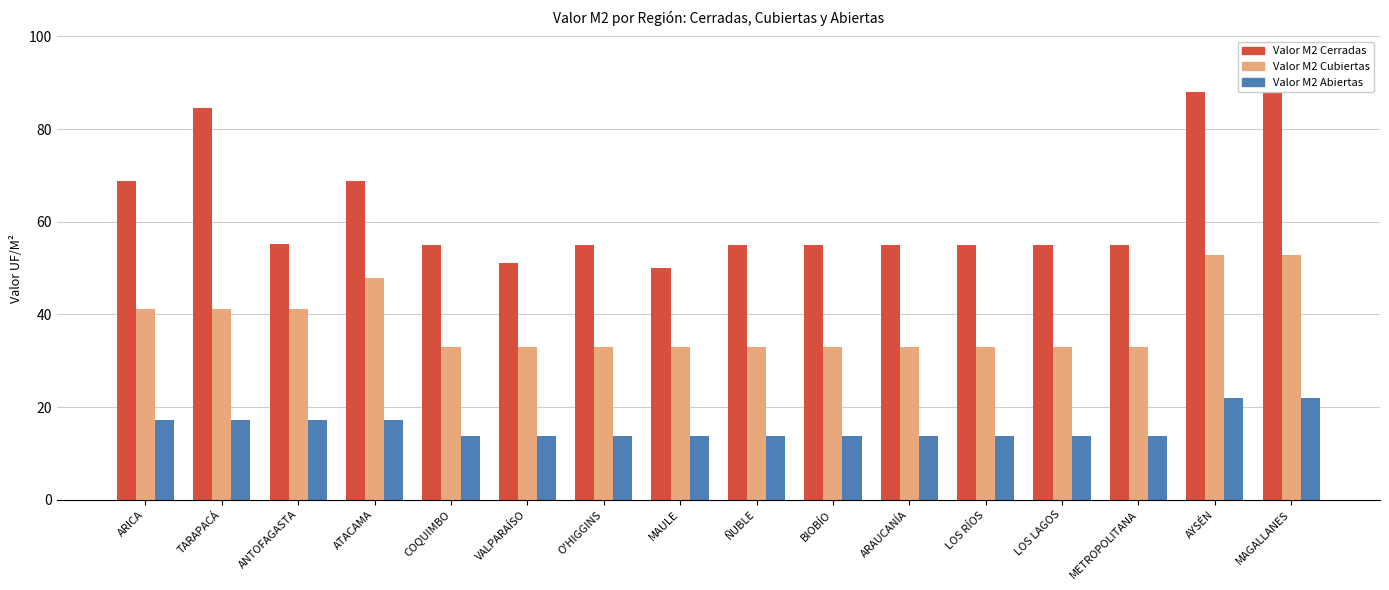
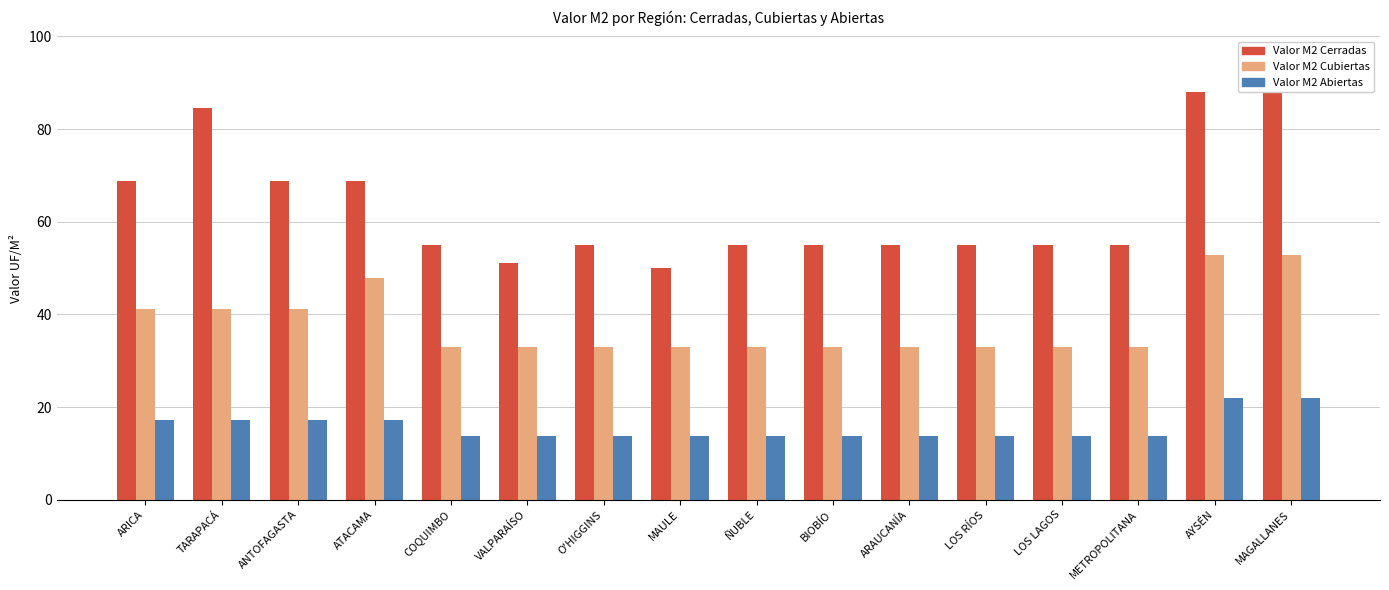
  {
    "Valor M2 Cerradas": {
      "ARICA": 69,
      "TARAPACÁ": 85,
-     "ANTOFAGASTA": 55,
+     "ANTOFAGASTA": 69,
      "ATACAMA": 69,
      "COQUIMBO": 55,
      "VALPARAÍSO": 51,
      "O'HIGGINS": 55,
      "MAULE": 50,
      "ÑUBLE": 55,
      "BIOBÍO": 55,
      "ARAUCANÍA": 55,
      "LOS RÍOS": 55,
      "LOS LAGOS": 55,
      "METROPOLITANA": 55,
      "AYSÉN": 88
    },
    "Valor M2 Cubiertas": {
      "ARICA": 41,
      "TARAPACÁ": 41,
      "ANTOFAGASTA": 41,
      "ATACAMA": 48,
      "COQUIMBO": 33,
      "VALPARAÍSO": 33,
      "O'HIGGINS": 33,
      "MAULE": 33,
      "ÑUBLE": 33,
      "BIOBÍO": 33,
      "ARAUCANÍA": 33,
      "LOS RÍOS": 33,
      "LOS LAGOS": 33,
      "METROPOLITANA": 33,
      "AYSÉN": 53,
      "MAGALLANES": 53
    },
    "Valor M2 Abiertas": {
      "ARICA": 17,
      "TARAPACÁ": 17,
      "ANTOFAGASTA": 17,
      "ATACAMA": 17,
      "COQUIMBO": 14,
      "VALPARAÍSO": 14,
      "O'HIGGINS": 14,
      "MAULE": 14,
      "ÑUBLE": 14,
      "BIOBÍO": 14,
      "ARAUCANÍA": 14,
      "LOS RÍOS": 14,
      "LOS LAGOS": 14,
      "METROPOLITANA": 14,
      "AYSÉN": 22,
      "MAGALLANES": 22
    }
  }
